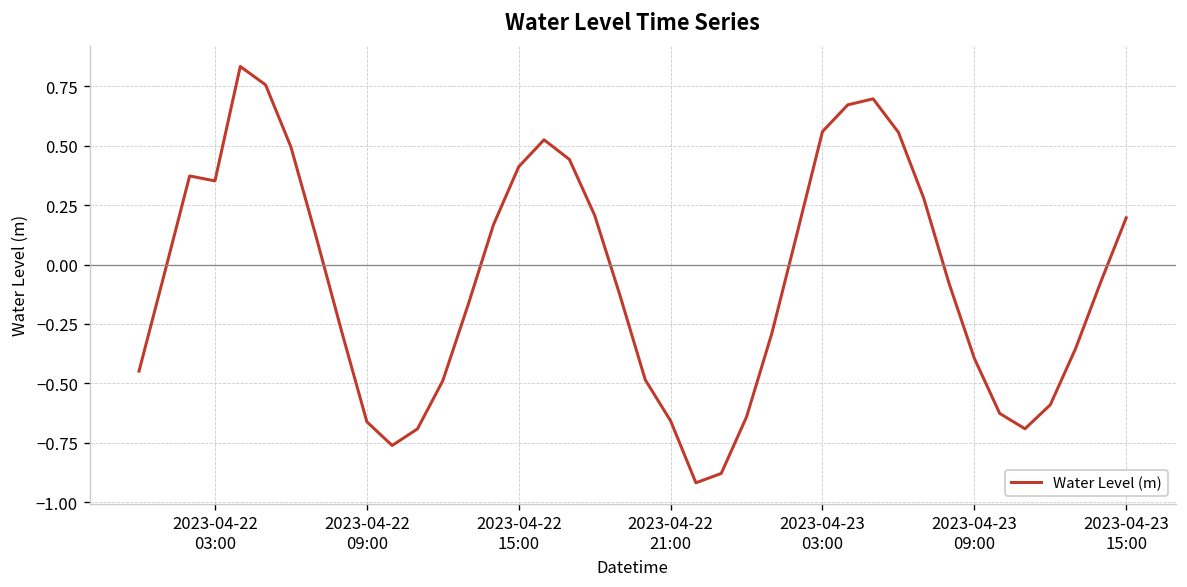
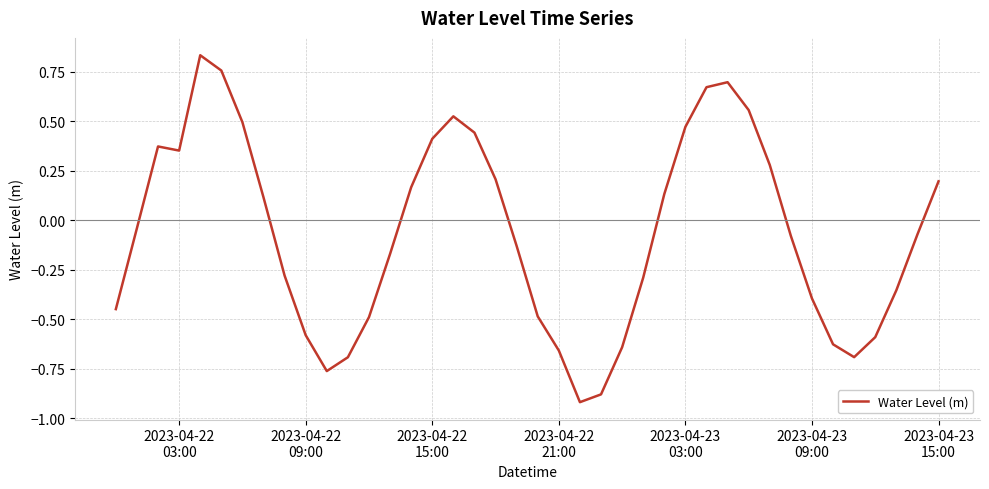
  {
    "2023-04-22 03:00": 0.35,
-   "2023-04-22 09:00": -0.66,
+   "2023-04-22 09:00": -0.58,
    "2023-04-22 15:00": 0.41,
    "2023-04-22 21:00": -0.66,
-   "2023-04-23 03:00": 0.56,
+   "2023-04-23 03:00": 0.47,
    "2023-04-23 09:00": -0.39,
    "2023-04-23 15:00": 0.20
  }
